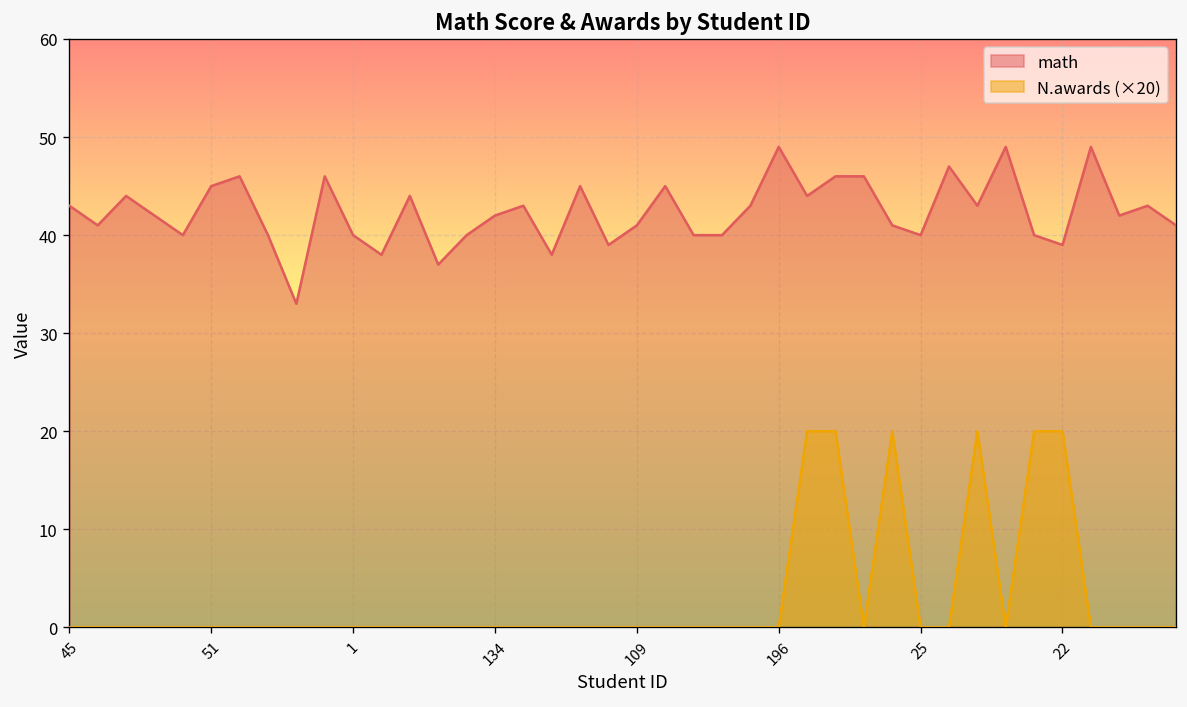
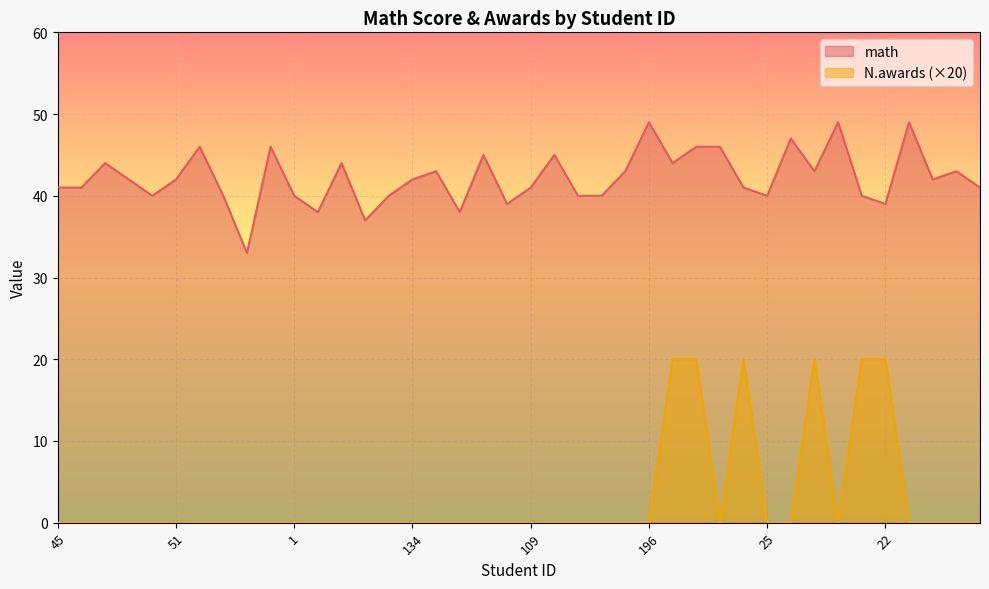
  {
    "math": {
-     "45": 43,
-     "51": 45,
+     "45": 41,
+     "51": 42,
      "134": 42,
      "109": 41,
      "196": 49,
      "25": 40
    },
    "N.awards (×20)": {
      "45": 0,
      "51": 0,
      "134": 0,
      "109": 0,
      "196": 0,
      "25": 0
    }
  }
